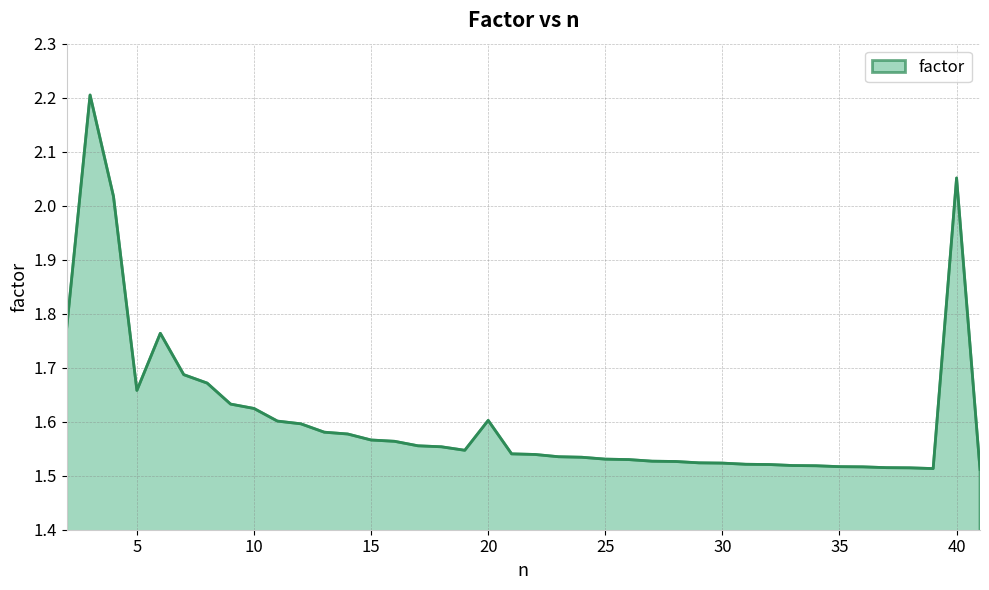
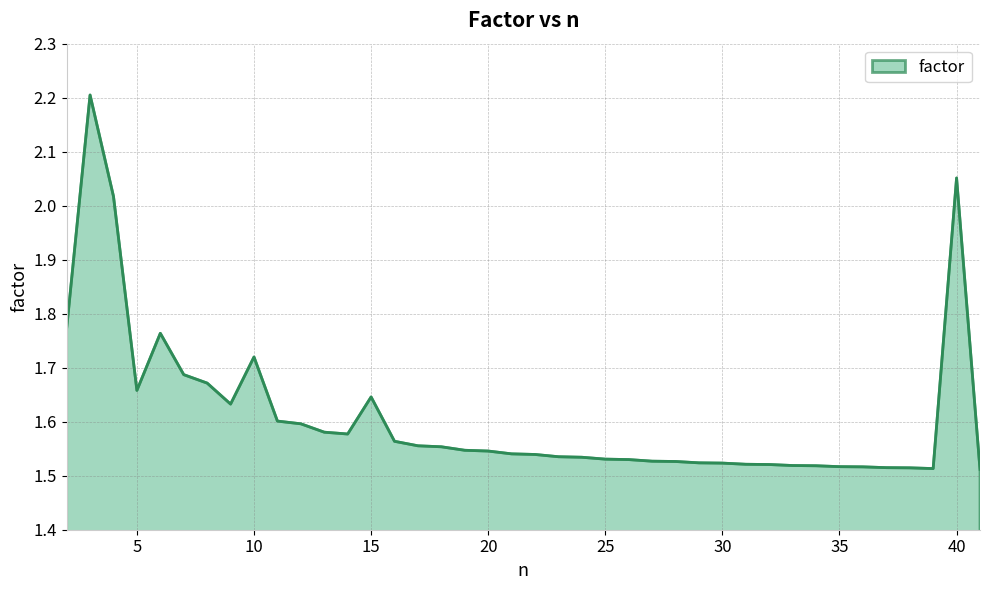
  {
    "5": 1.66,
-   "10": 1.62,
-   "15": 1.57,
-   "20": 1.60,
+   "10": 1.72,
+   "15": 1.65,
+   "20": 1.55,
    "25": 1.53,
    "30": 1.52,
    "35": 1.52,
    "40": 2.05
  }
